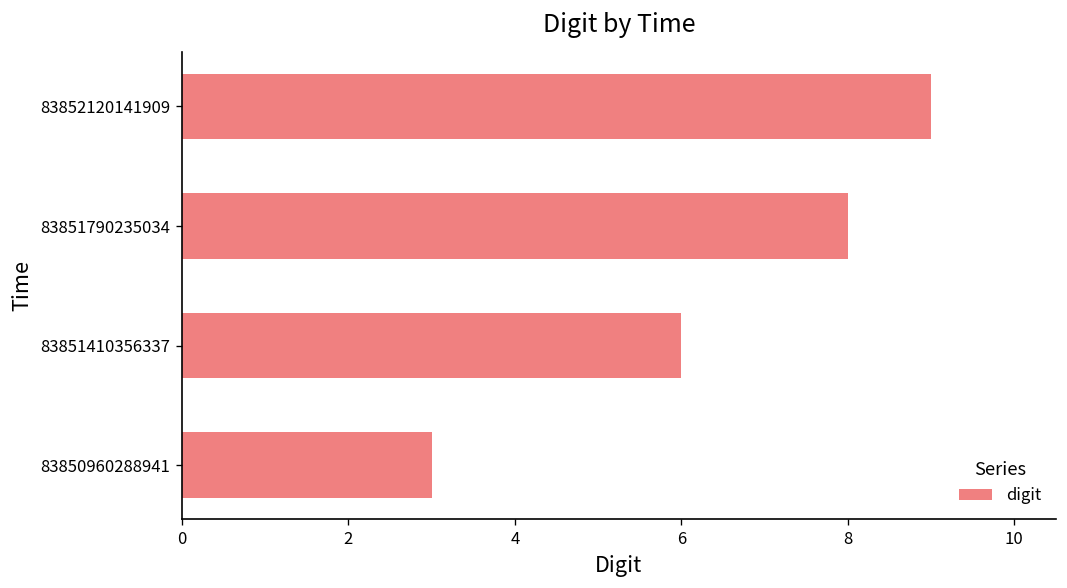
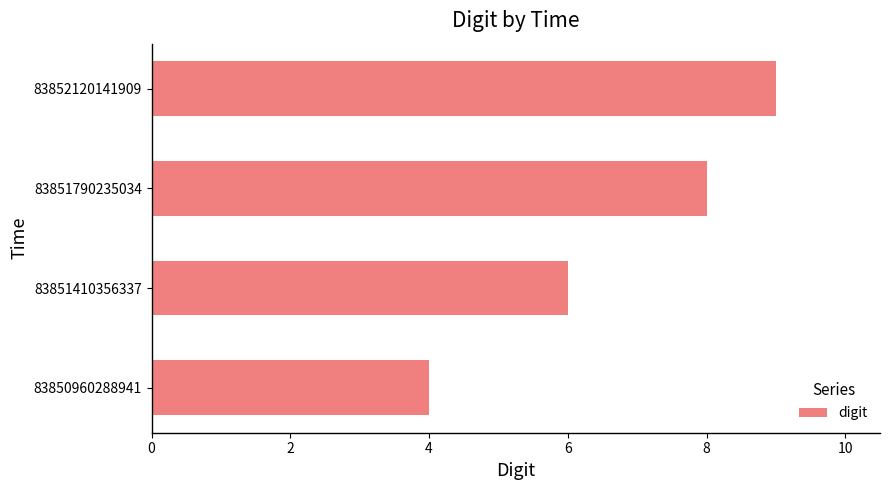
  {
    "83852120141909": 9,
    "83851790235034": 8,
    "83851410356337": 6,
-   "83850960288941": 3
+   "83850960288941": 4
  }
